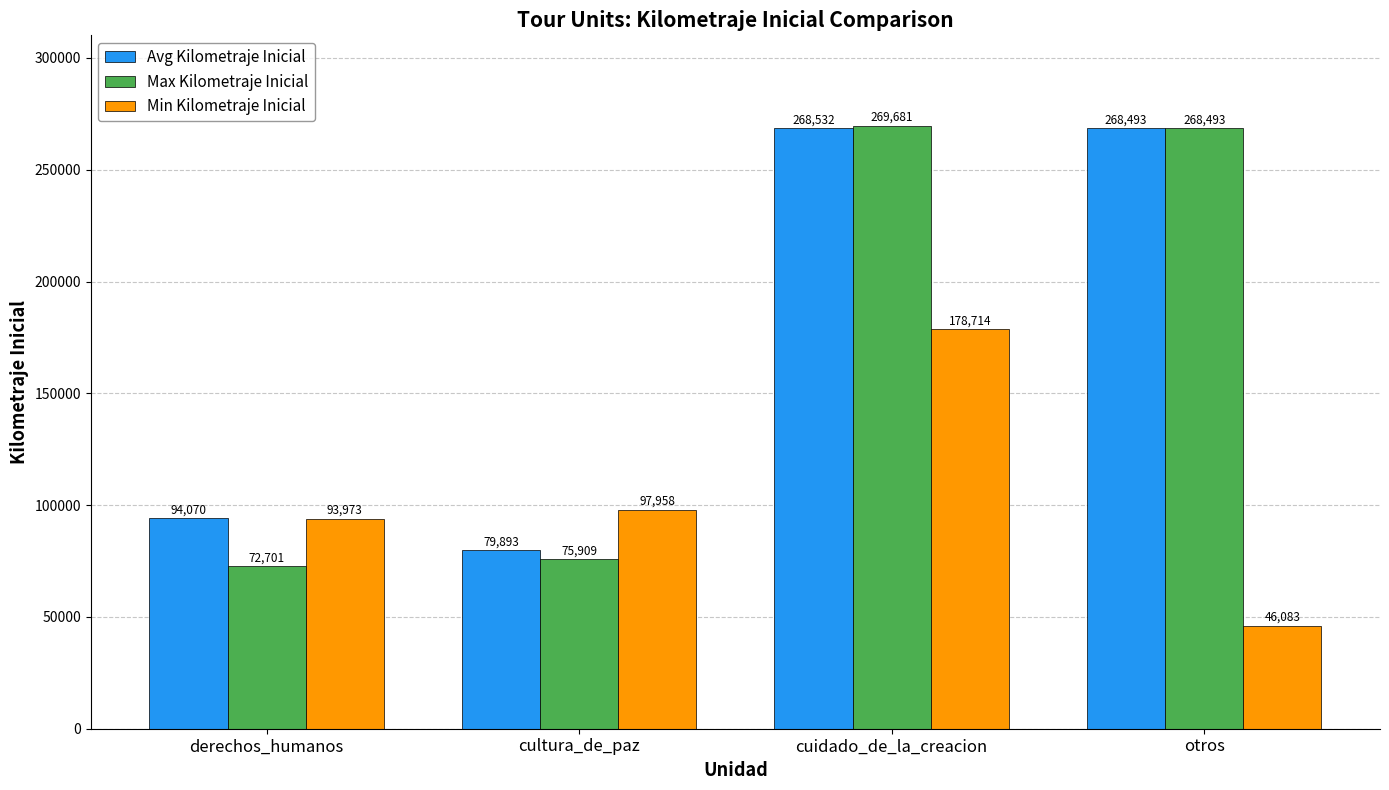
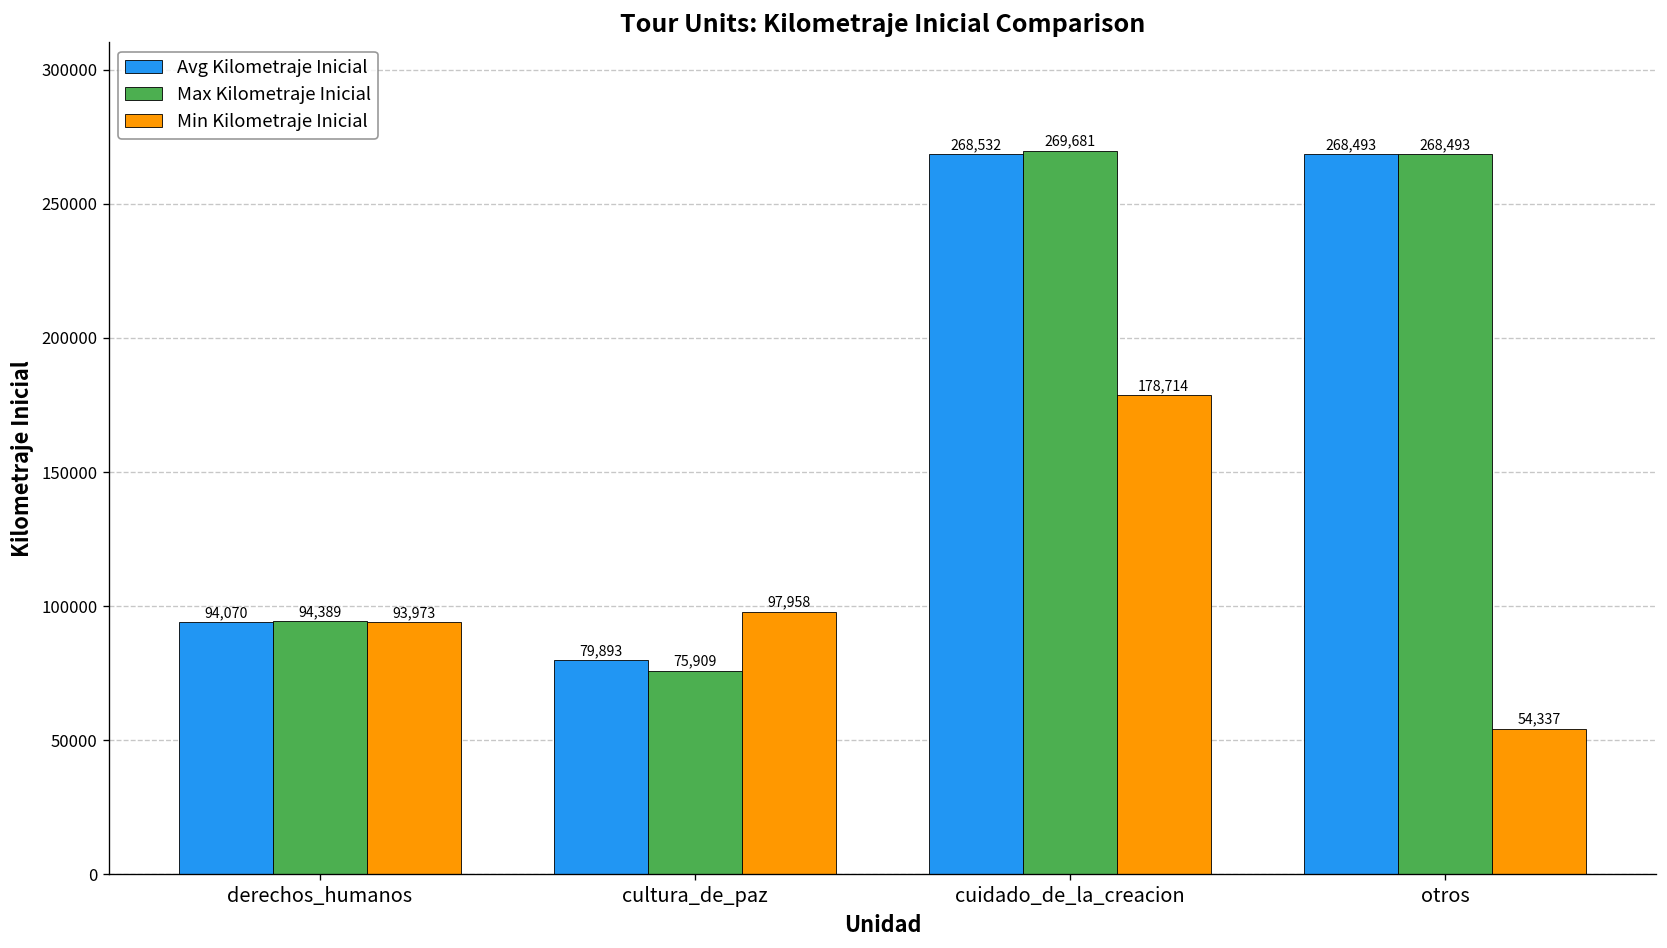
  {
    "Avg Kilometraje Inicial": {
      "derechos_humanos": "94,070",
      "cultura_de_paz": "79,893",
      "cuidado_de_la_creacion": "268,532",
      "otros": "268,493"
    },
    "Max Kilometraje Inicial": {
-     "derechos_humanos": "72,701",
+     "derechos_humanos": "94,389",
      "cultura_de_paz": "75,909",
      "cuidado_de_la_creacion": "269,681",
      "otros": "268,493"
    },
    "Min Kilometraje Inicial": {
      "derechos_humanos": "93,973",
      "cultura_de_paz": "97,958",
      "cuidado_de_la_creacion": "178,714",
-     "otros": "46,083"
+     "otros": "54,337"
    }
  }
